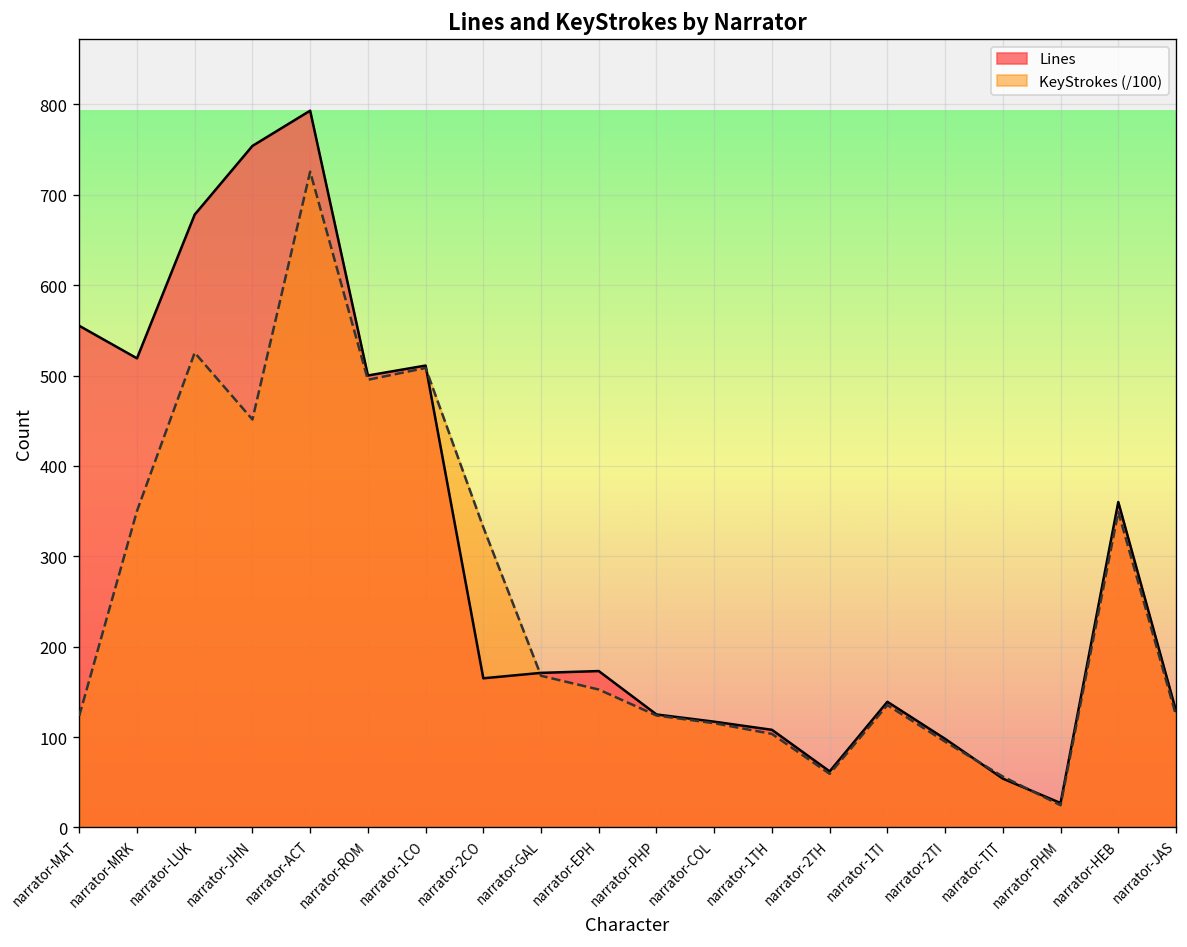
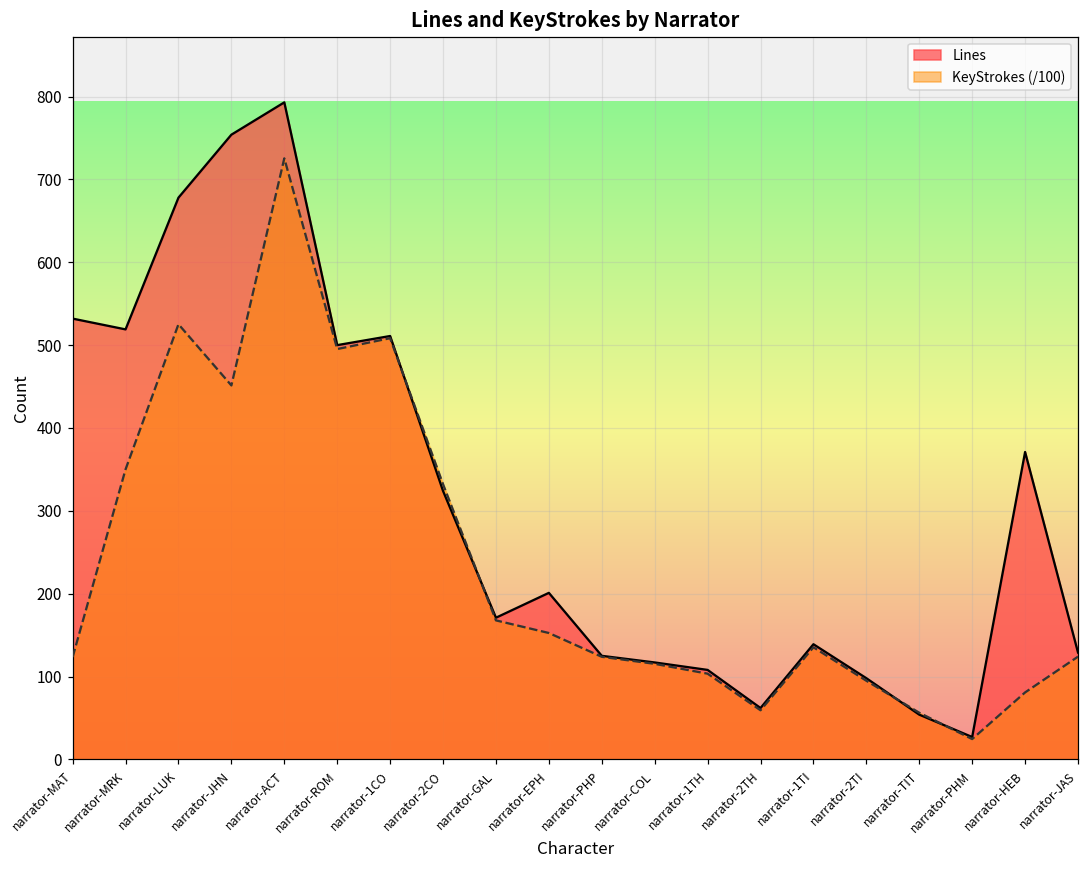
  {
    "Lines": {
-     "narrator-MAT": 560,
+     "narrator-MAT": 530,
      "narrator-MRK": 520,
      "narrator-LUK": 680,
      "narrator-JHN": 750,
      "narrator-ACT": 790,
      "narrator-ROM": 500,
-     "narrator-2CO": 170,
-     "narrator-EPH": 170,
+     "narrator-2CO": 320,
+     "narrator-EPH": 200,
      "narrator-1TH": 110,
      "narrator-1TI": 140,
-     "narrator-HEB": 360,
+     "narrator-HEB": 370,
      "narrator-JAS": 130
    },
    "KeyStrokes (/100)": {
      "narrator-MAT": 120,
      "narrator-MRK": 350,
      "narrator-LUK": 530,
      "narrator-JHN": 450,
      "narrator-ACT": 730,
      "narrator-ROM": 500,
      "narrator-2CO": 330,
      "narrator-EPH": 150,
      "narrator-1TH": 100,
      "narrator-1TI": 140,
-     "narrator-HEB": 350,
+     "narrator-HEB": 80,
      "narrator-JAS": 120
    }
  }
